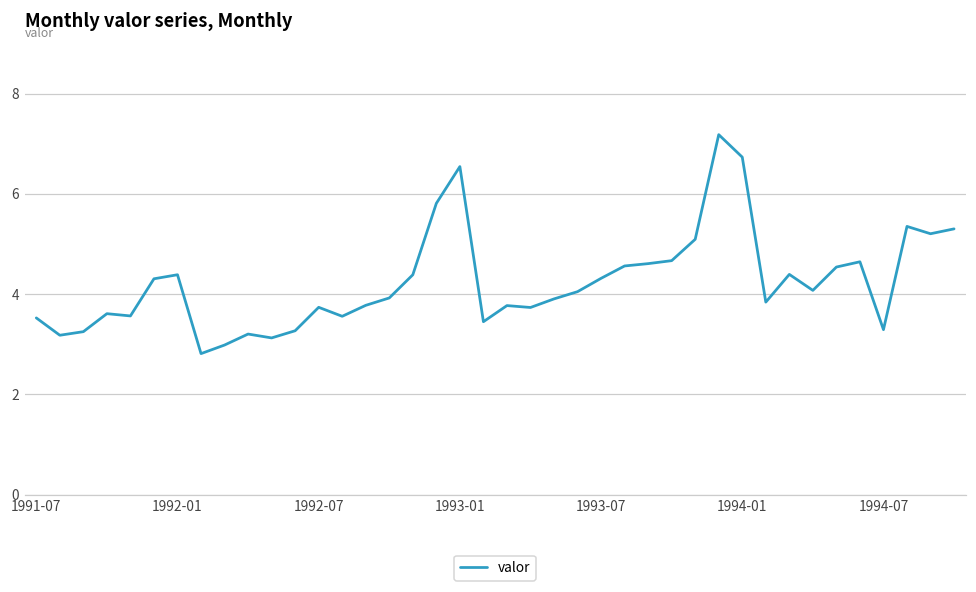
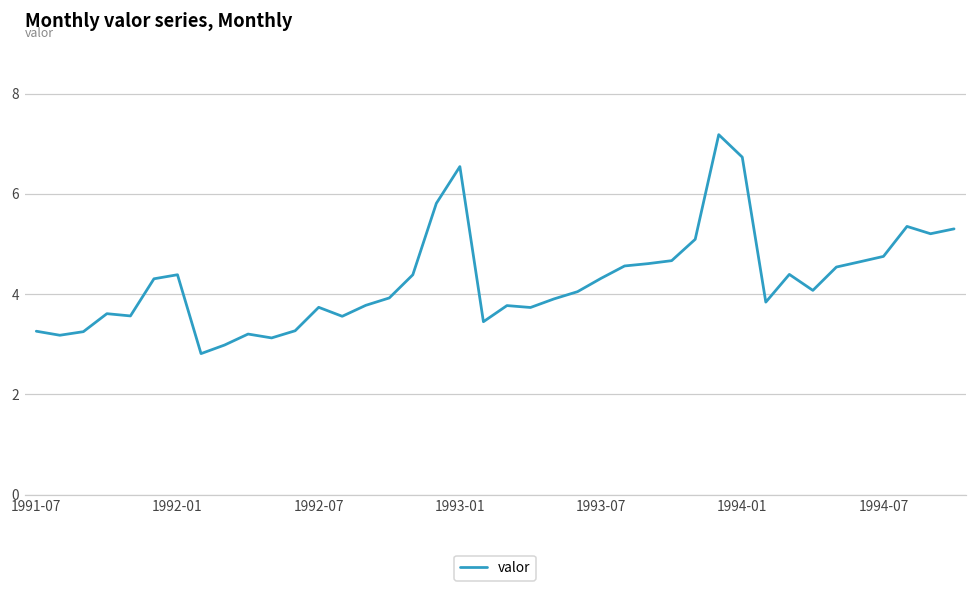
  {
-   "1991-07": 3.5,
+   "1991-07": 3.3,
    "1992-01": 4.4,
    "1992-07": 3.7,
    "1993-01": 6.5,
    "1993-07": 4.3,
    "1994-01": 6.7,
-   "1994-07": 3.3
+   "1994-07": 4.8
  }
